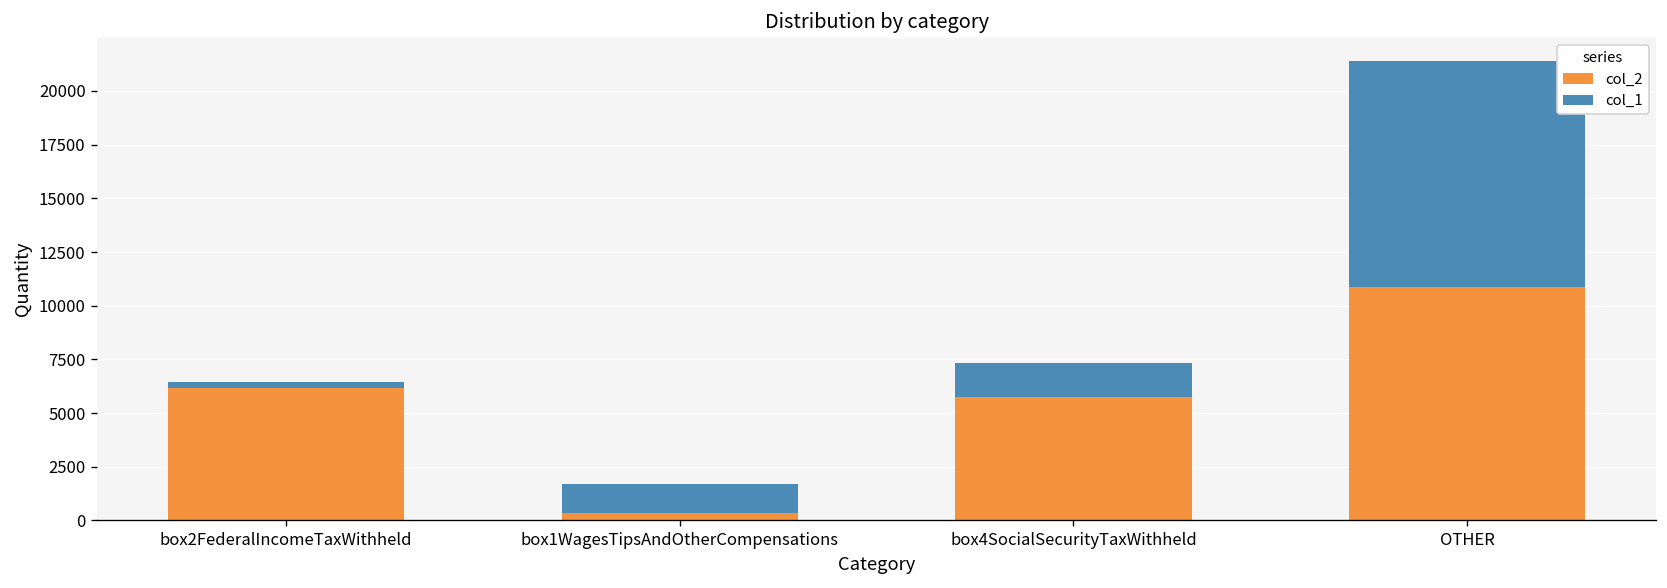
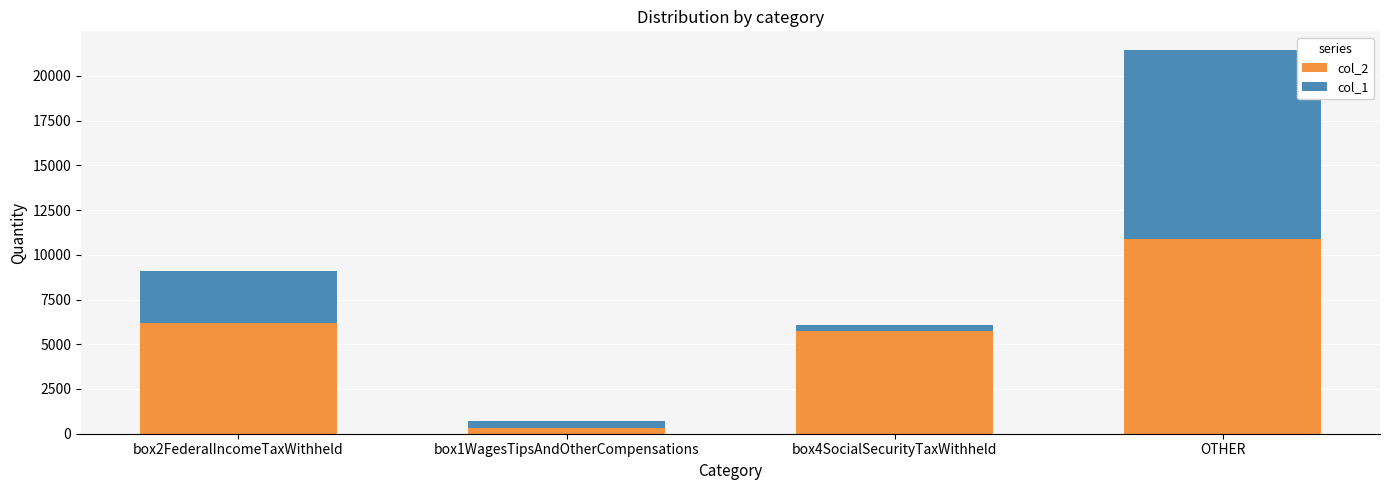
  {
    "col_2": {
      "box2FederalIncomeTaxWithheld": 6200,
      "box1WagesTipsAndOtherCompensations": 300,
      "box4SocialSecurityTaxWithheld": 5700,
      "OTHER": 10900
    },
    "col_1": {
-     "box2FederalIncomeTaxWithheld": 300,
-     "box1WagesTipsAndOtherCompensations": 1300,
-     "box4SocialSecurityTaxWithheld": 1600,
+     "box2FederalIncomeTaxWithheld": 2900,
+     "box1WagesTipsAndOtherCompensations": 300,
+     "box4SocialSecurityTaxWithheld": 300,
      "OTHER": 10500
    }
  }
